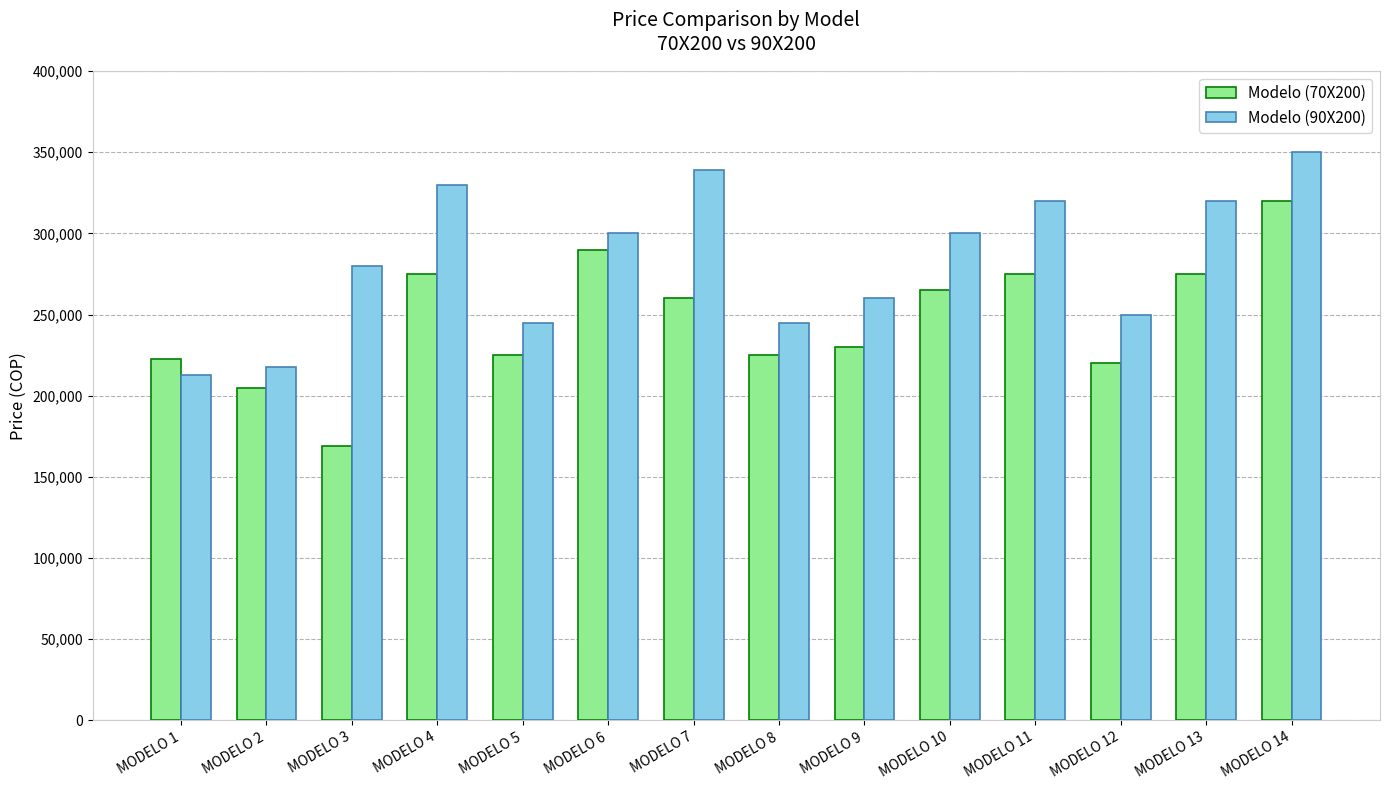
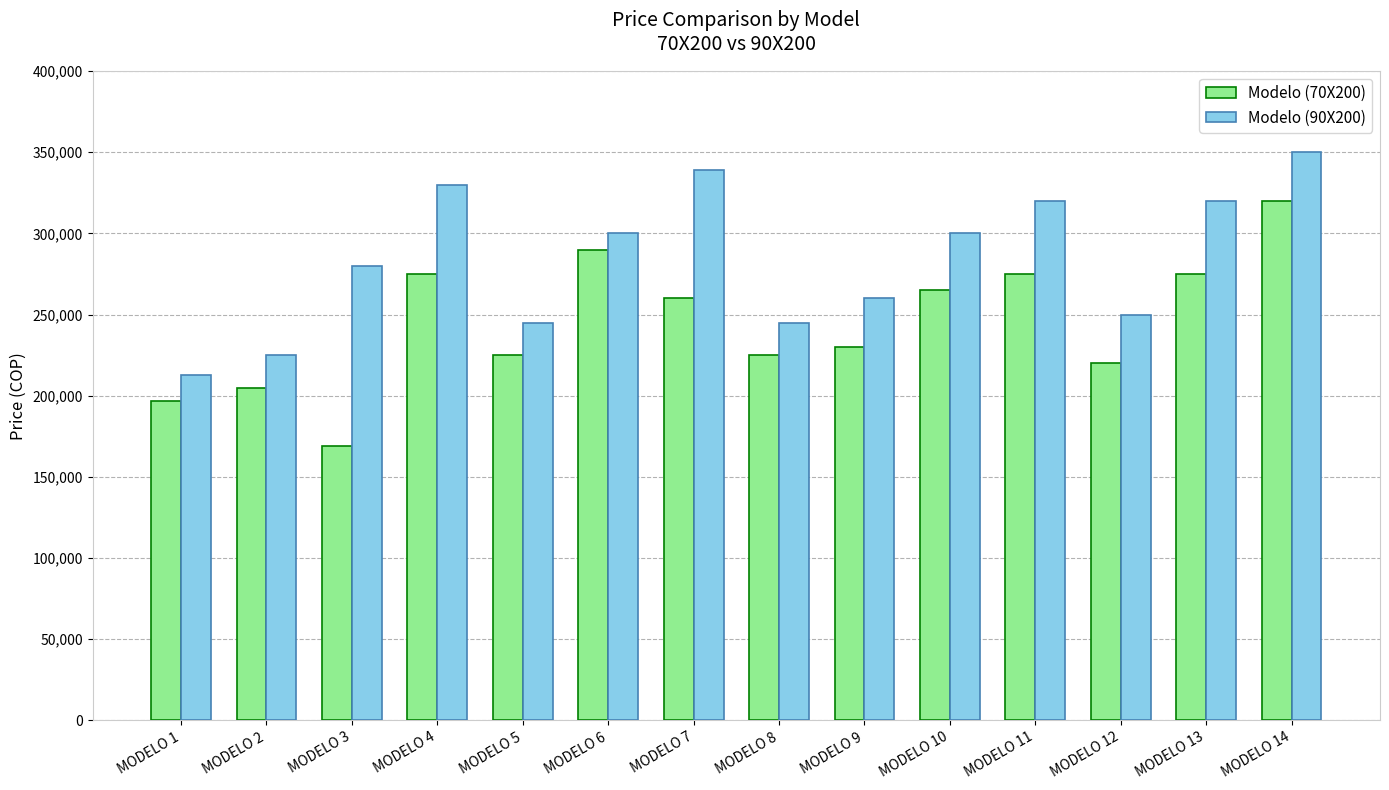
  {
    "Modelo (70X200)": {
-     "MODELO 1": "223,000",
+     "MODELO 1": "197,000",
      "MODELO 2": "205,000",
      "MODELO 3": "169,000",
      "MODELO 4": "275,000",
      "MODELO 5": "225,000",
      "MODELO 6": "289,000",
      "MODELO 7": "260,000",
      "MODELO 8": "225,000",
      "MODELO 9": "230,000",
      "MODELO 10": "265,000",
      "MODELO 11": "275,000",
      "MODELO 12": "220,000",
      "MODELO 13": "275,000",
      "MODELO 14": "320,000"
    },
    "Modelo (90X200)": {
      "MODELO 1": "213,000",
-     "MODELO 2": "218,000",
+     "MODELO 2": "225,000",
      "MODELO 3": "280,000",
      "MODELO 4": "330,000",
      "MODELO 5": "245,000",
      "MODELO 6": "300,000",
      "MODELO 7": "339,000",
      "MODELO 8": "245,000",
      "MODELO 9": "260,000",
      "MODELO 10": "300,000",
      "MODELO 11": "320,000",
      "MODELO 12": "250,000",
      "MODELO 13": "320,000",
      "MODELO 14": "350,000"
    }
  }
